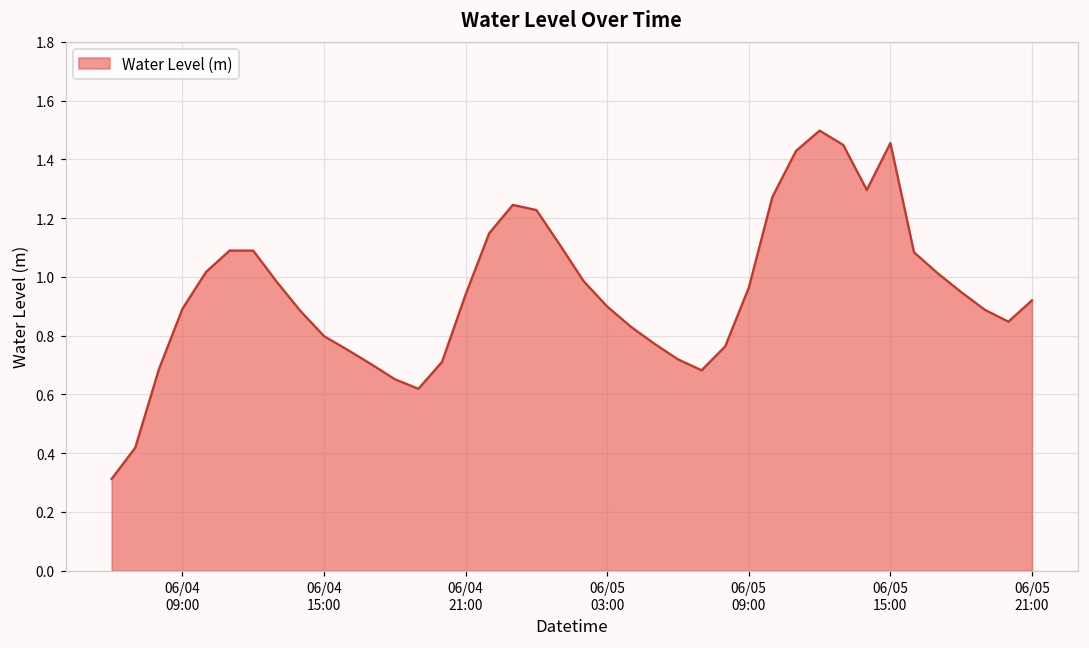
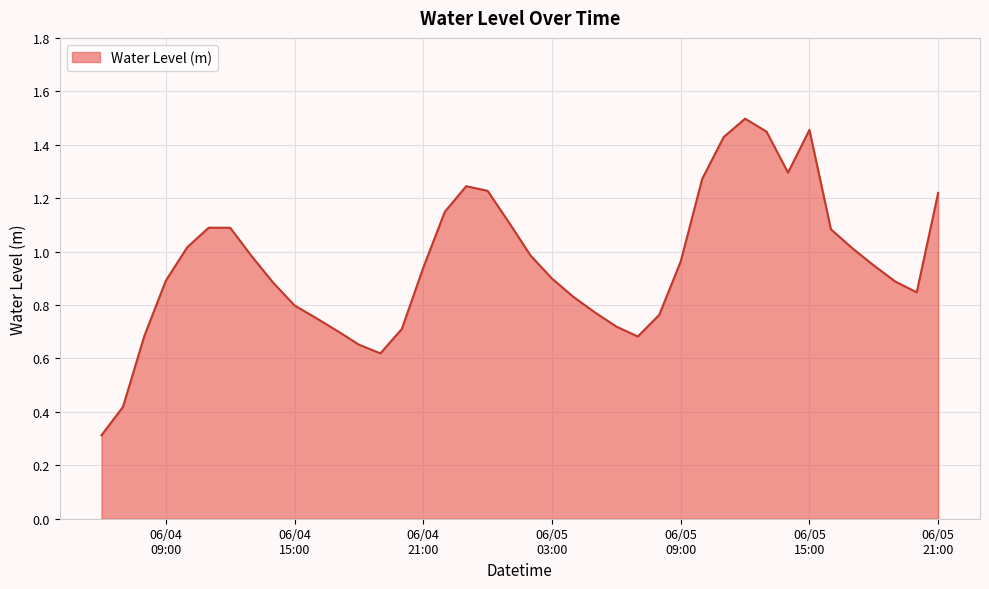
  {
    "06/04 09:00": 0.89,
    "06/04 15:00": 0.80,
    "06/04 21:00": 0.94,
    "06/05 03:00": 0.90,
    "06/05 09:00": 0.96,
    "06/05 15:00": 1.46,
-   "06/05 21:00": 0.92
+   "06/05 21:00": 1.22
  }
